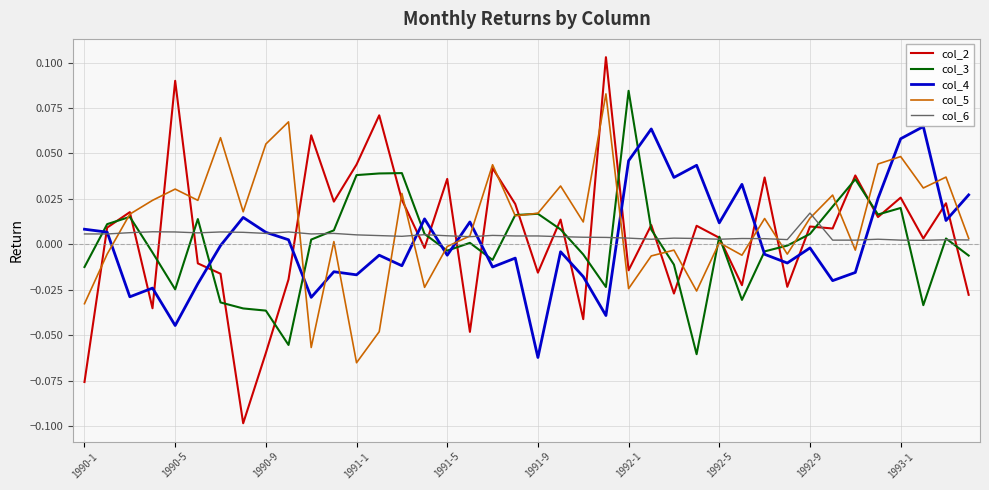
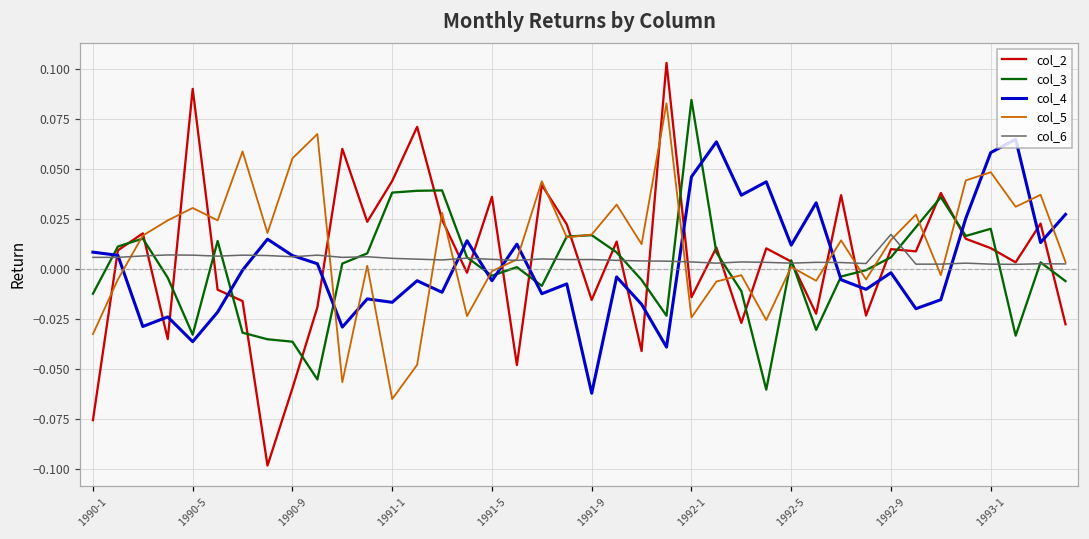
  {
    "col_2": {
      "1990-1": -0.076,
      "1990-5": 0.090,
      "1990-9": -0.060,
      "1991-1": 0.044,
      "1991-5": 0.036,
      "1991-9": -0.016,
      "1992-1": -0.014,
      "1992-9": 0.010,
-     "1993-1": 0.026
+     "1993-1": 0.010
    },
    "col_3": {
      "1990-1": -0.013,
-     "1990-5": -0.025,
+     "1990-5": -0.033,
      "1990-9": -0.037,
      "1991-1": 0.038,
      "1991-5": -0.004,
      "1992-1": 0.085,
      "1992-9": 0.006,
      "1993-1": 0.020
    },
    "col_4": {
      "1990-1": 0.008,
-     "1990-5": -0.045,
+     "1990-5": -0.037,
      "1991-1": -0.017,
      "1991-5": -0.006,
      "1991-9": -0.062,
      "1992-1": 0.046,
      "1992-5": 0.012,
      "1992-9": -0.002,
      "1993-1": 0.058
    },
    "col_5": {
      "1990-1": -0.033,
      "1990-5": 0.030,
      "1990-9": 0.055,
      "1991-1": -0.065,
      "1991-5": -0.001,
      "1992-1": -0.024,
      "1992-5": 0.001,
      "1992-9": 0.014,
      "1993-1": 0.048
    },
    "col_6": {
      "1990-1": 0.006,
      "1990-5": 0.007,
      "1991-1": 0.005,
      "1991-5": 0.005,
      "1991-9": 0.005,
      "1992-1": 0.003,
      "1992-9": 0.017,
      "1993-1": 0.002
    }
  }
